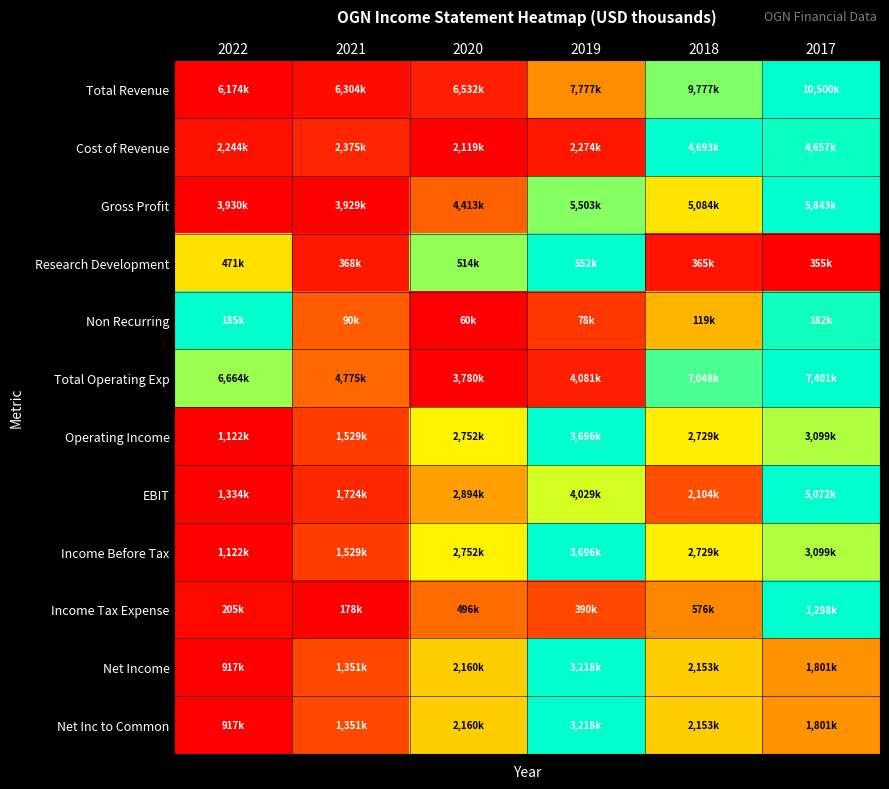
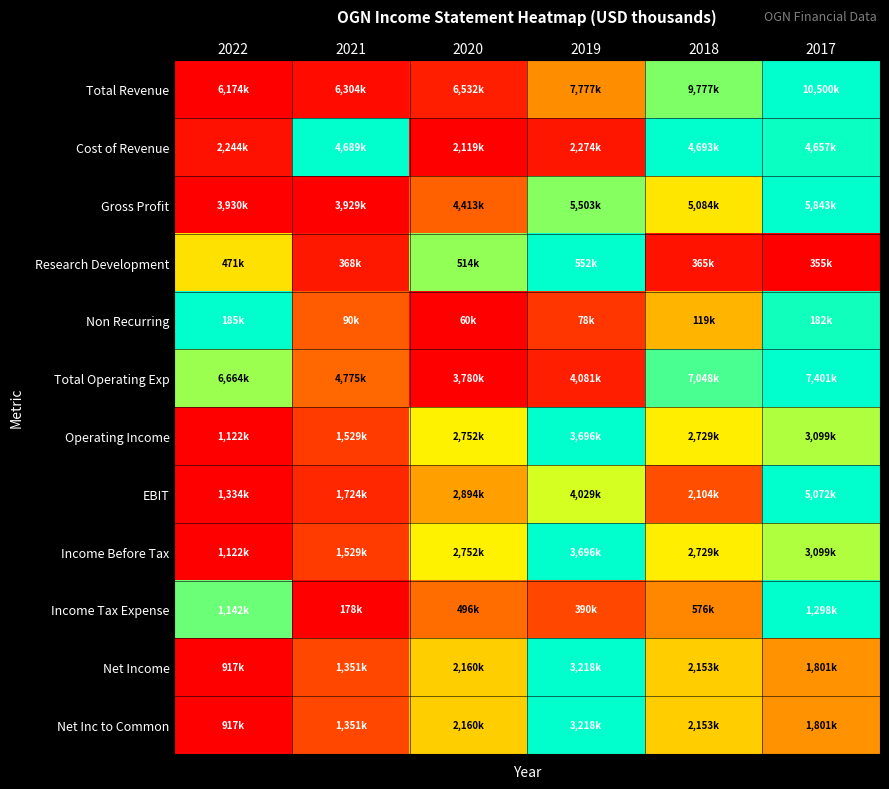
  {
    "Total Revenue": {
      "2022": "6,174k",
      "2021": "6,304k",
      "2020": "6,532k",
      "2019": "7,777k",
      "2018": "9,777k",
      "2017": "10,500k"
    },
    "Cost of Revenue": {
      "2022": "2,244k",
-     "2021": "2,375k",
+     "2021": "4,689k",
      "2020": "2,119k",
      "2019": "2,274k",
      "2018": "4,693k",
      "2017": "4,657k"
    },
    "Gross Profit": {
      "2022": "3,930k",
      "2021": "3,929k",
      "2020": "4,413k",
      "2019": "5,503k",
      "2018": "5,084k",
      "2017": "5,843k"
    },
    "Research Development": {
      "2022": "471k",
      "2021": "368k",
      "2020": "514k",
      "2019": "552k",
      "2018": "365k",
      "2017": "355k"
    },
    "Non Recurring": {
      "2022": "185k",
      "2021": "90k",
      "2020": "60k",
      "2019": "78k",
      "2018": "119k",
      "2017": "182k"
    },
    "Total Operating Exp": {
      "2022": "6,664k",
      "2021": "4,775k",
      "2020": "3,780k",
      "2019": "4,081k",
      "2018": "7,048k",
      "2017": "7,401k"
    },
    "Operating Income": {
      "2022": "1,122k",
      "2021": "1,529k",
      "2020": "2,752k",
      "2019": "3,696k",
      "2018": "2,729k",
      "2017": "3,099k"
    },
    "EBIT": {
      "2022": "1,334k",
      "2021": "1,724k",
      "2020": "2,894k",
      "2019": "4,029k",
      "2018": "2,104k",
      "2017": "5,072k"
    },
    "Income Before Tax": {
      "2022": "1,122k",
      "2021": "1,529k",
      "2020": "2,752k",
      "2019": "3,696k",
      "2018": "2,729k",
      "2017": "3,099k"
    },
    "Income Tax Expense": {
-     "2022": "205k",
+     "2022": "1,142k",
      "2021": "178k",
      "2020": "496k",
      "2019": "390k",
      "2018": "576k",
      "2017": "1,298k"
    },
    "Net Income": {
      "2022": "917k",
      "2021": "1,351k",
      "2020": "2,160k",
      "2019": "3,218k",
      "2018": "2,153k",
      "2017": "1,801k"
    },
    "Net Inc to Common": {
      "2022": "917k",
      "2021": "1,351k",
      "2020": "2,160k",
      "2019": "3,218k",
      "2018": "2,153k",
      "2017": "1,801k"
    }
  }
